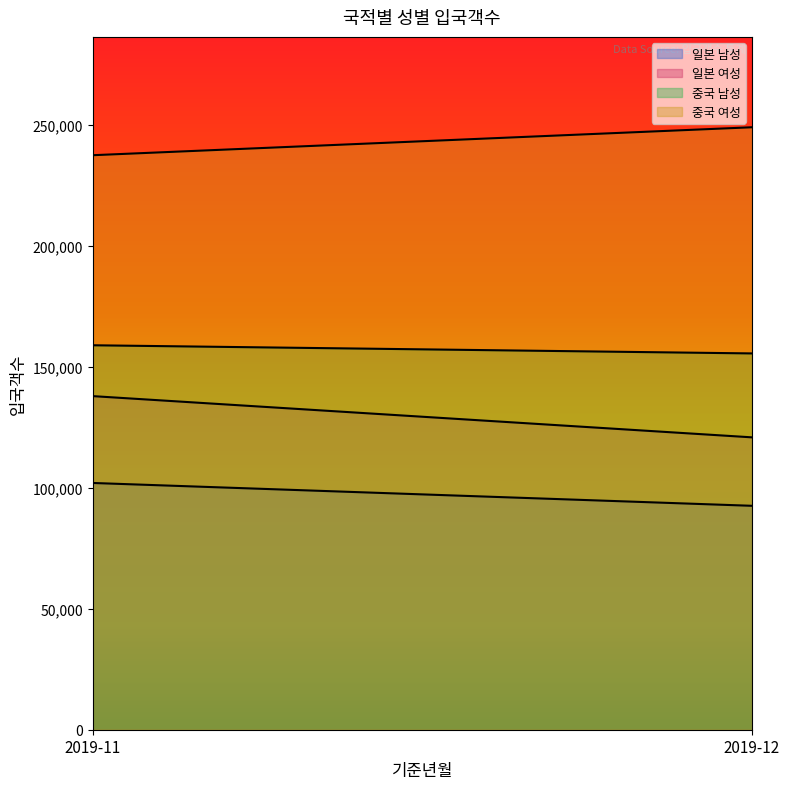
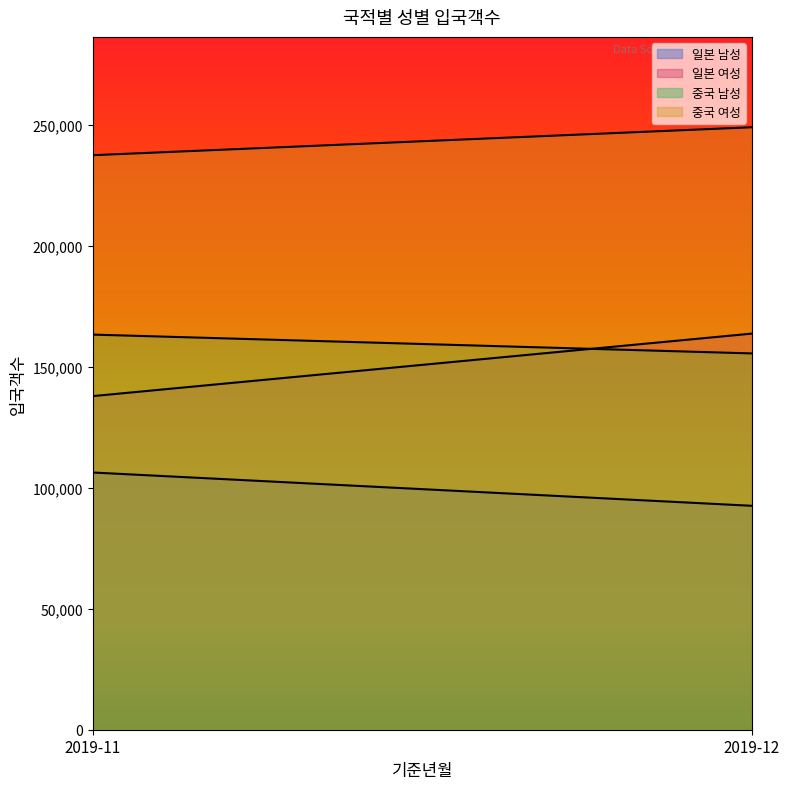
  {
    "일본 남성": {
-     "2019-11": "102,000",
+     "2019-11": "106,000",
      "2019-12": "93,000"
    },
    "일본 여성": {
      "2019-11": "138,000",
-     "2019-12": "121,000"
+     "2019-12": "164,000"
    },
    "중국 남성": {
-     "2019-11": "159,000",
+     "2019-11": "163,000",
      "2019-12": "156,000"
    },
    "중국 여성": {
      "2019-11": "237,000",
      "2019-12": "249,000"
    }
  }
